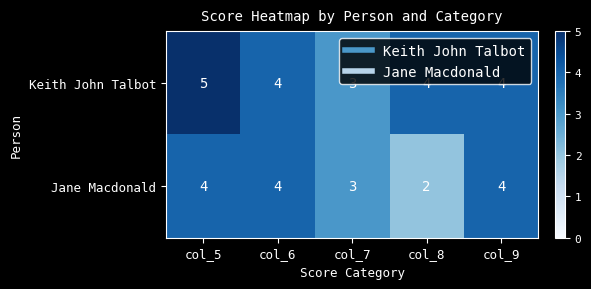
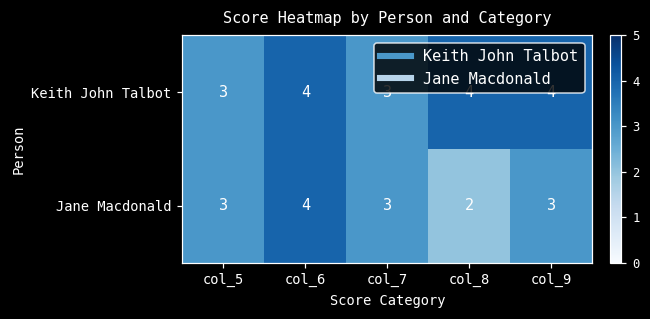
  {
    "Keith John Talbot": {
-     "col_5": 5,
+     "col_5": 3,
      "col_6": 4
    },
    "Jane Macdonald": {
-     "col_5": 4,
+     "col_5": 3,
      "col_6": 4,
      "col_7": 3,
      "col_8": 2,
-     "col_9": 4
+     "col_9": 3
    }
  }
